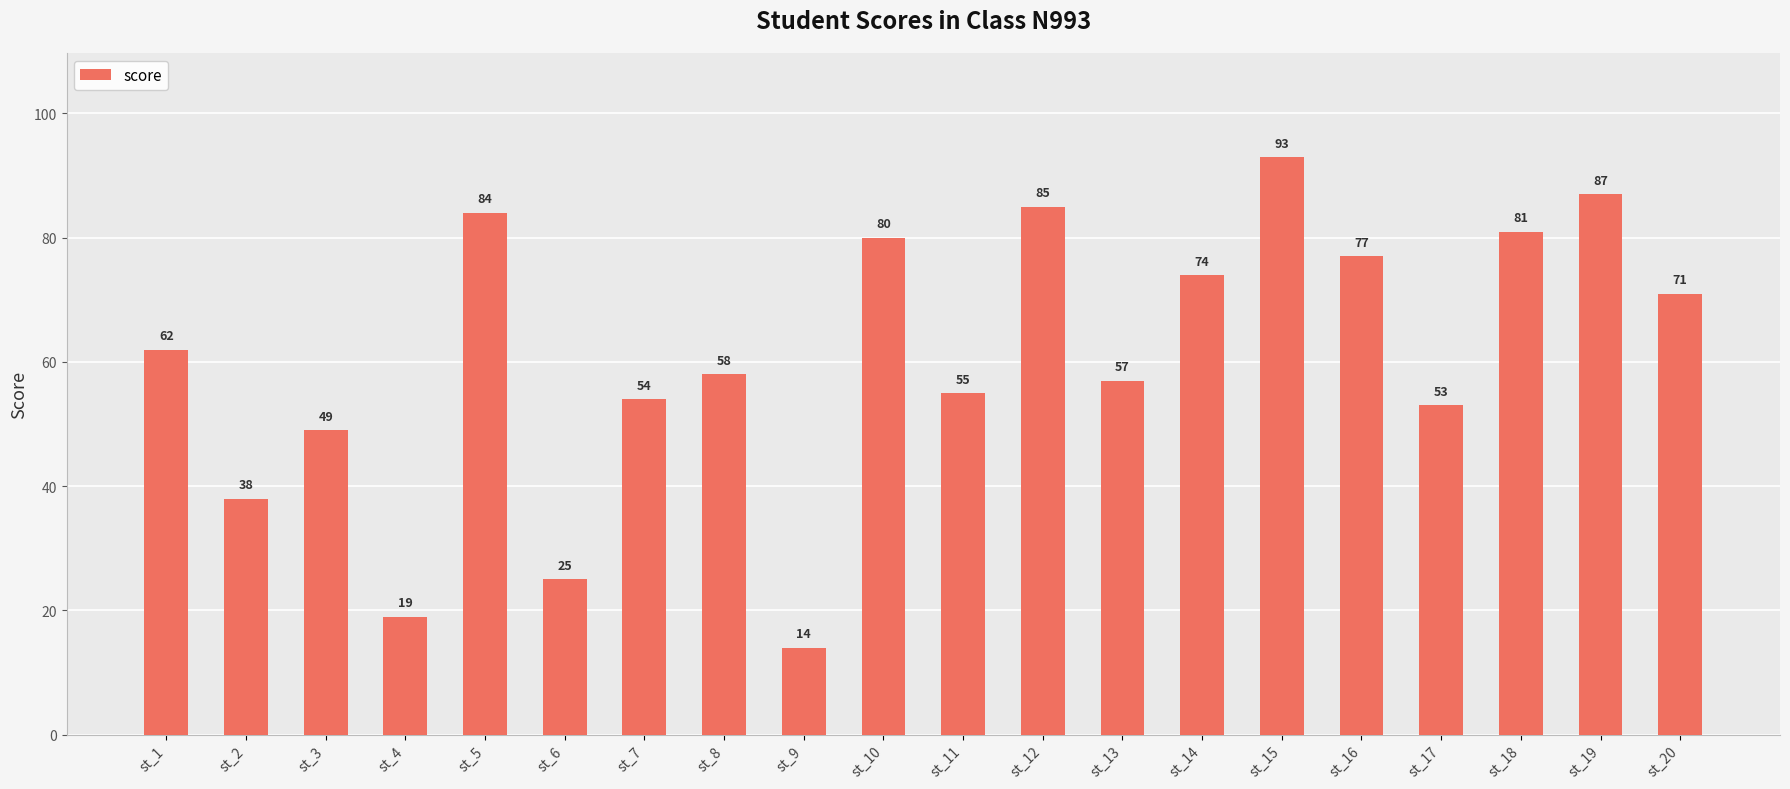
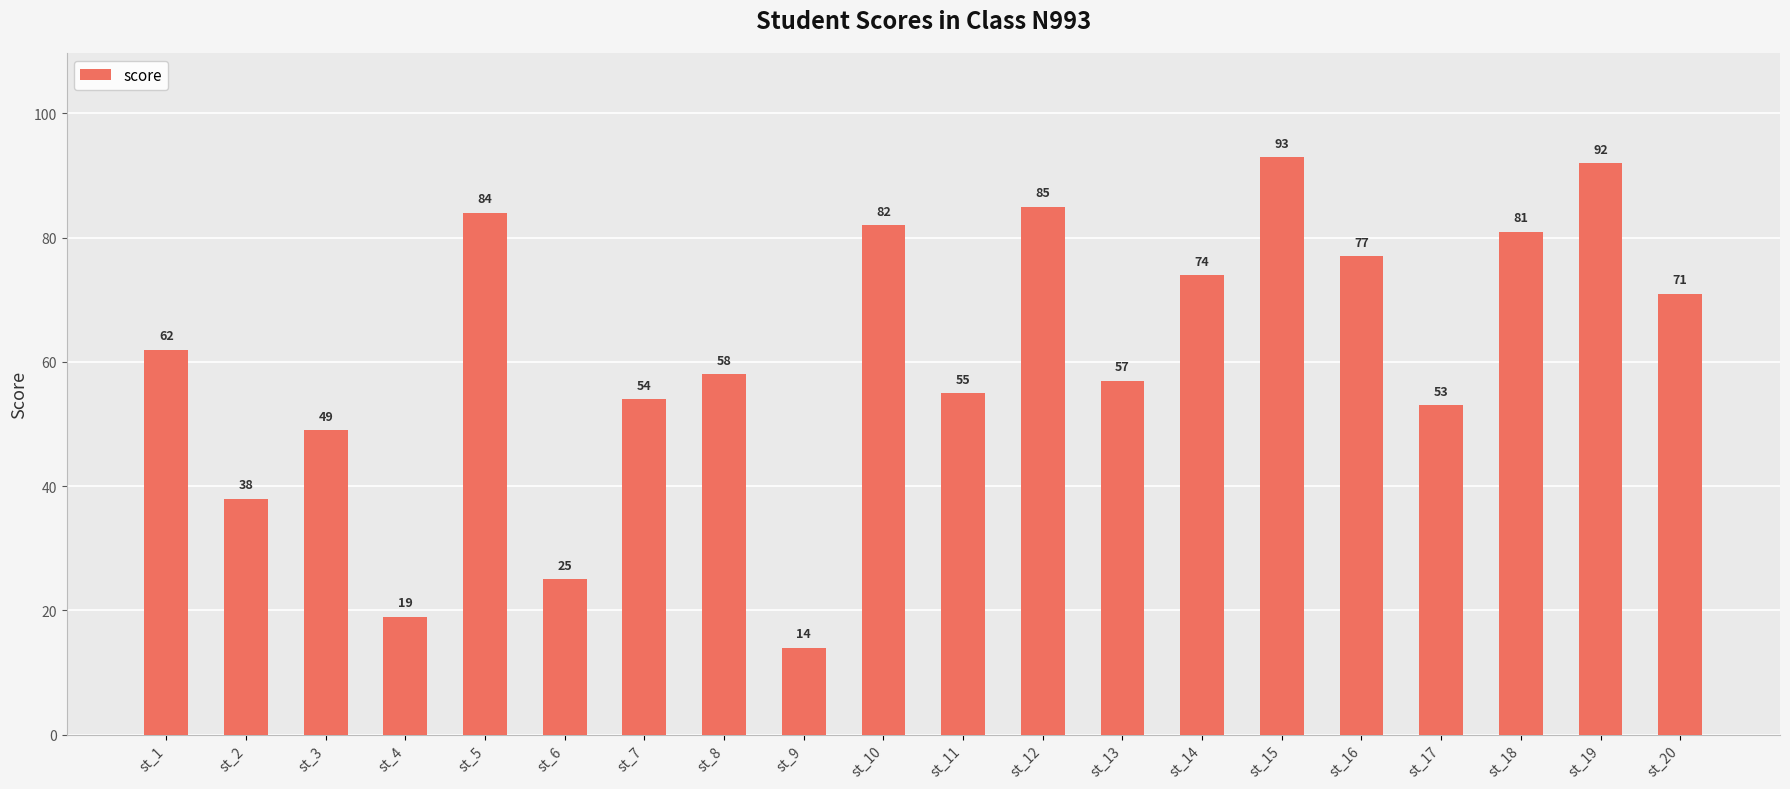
  {
    "st_1": 62,
    "st_2": 38,
    "st_3": 49,
    "st_4": 19,
    "st_5": 84,
    "st_6": 25,
    "st_7": 54,
    "st_8": 58,
    "st_9": 14,
-   "st_10": 80,
+   "st_10": 82,
    "st_11": 55,
    "st_12": 85,
    "st_13": 57,
    "st_14": 74,
    "st_15": 93,
    "st_16": 77,
    "st_17": 53,
    "st_18": 81,
-   "st_19": 87,
+   "st_19": 92,
    "st_20": 71
  }
